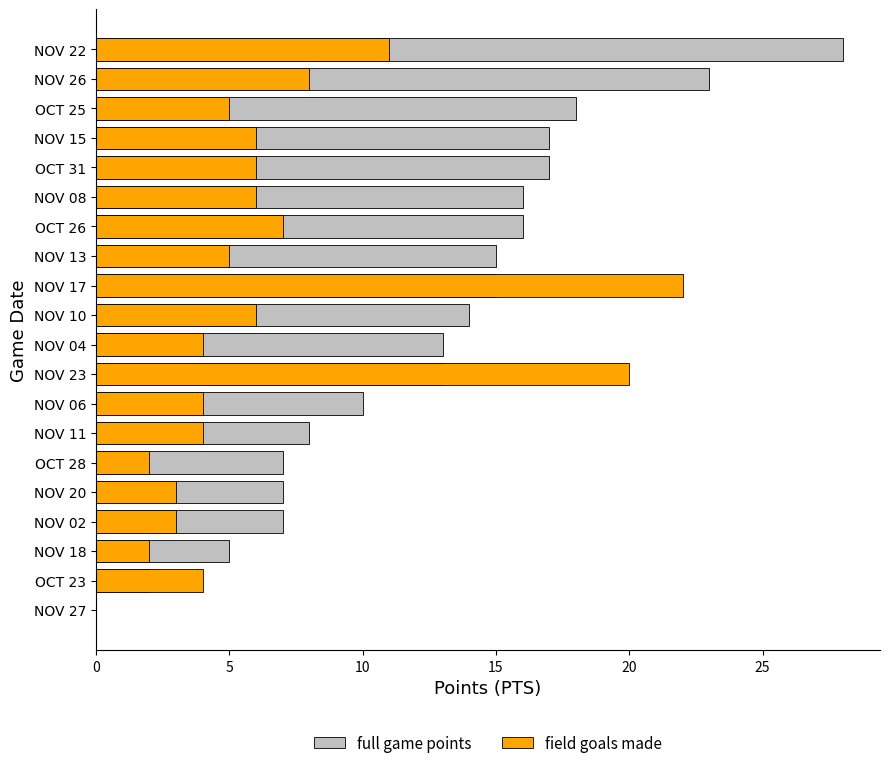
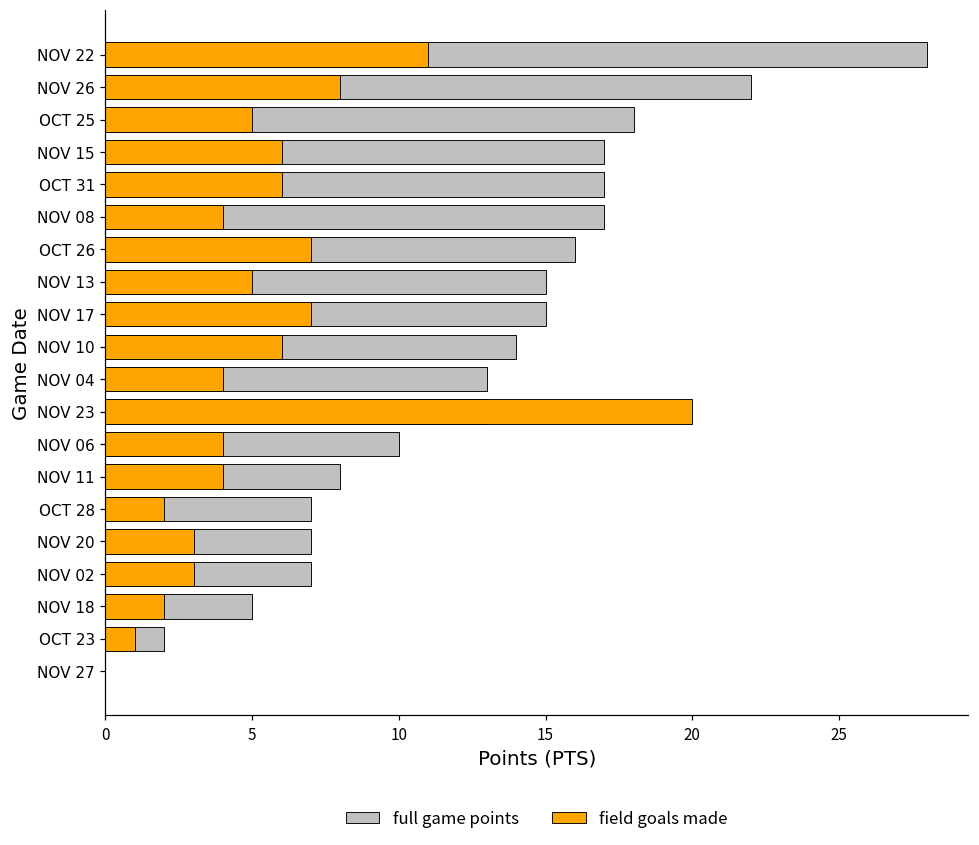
  {
    "full game points": {
      "NOV 22": 28,
-     "NOV 26": 23,
+     "NOV 26": 22,
      "OCT 25": 18,
      "NOV 15": 17,
      "OCT 31": 17,
-     "NOV 08": 16,
+     "NOV 08": 17,
      "OCT 26": 16,
      "NOV 13": 15,
      "NOV 10": 14,
      "NOV 04": 13,
      "NOV 06": 10,
      "NOV 11": 8,
      "OCT 28": 7,
      "NOV 20": 7,
      "NOV 02": 7,
      "NOV 18": 5,
      "NOV 27": 0
    },
    "field goals made": {
-     "NOV 08": 6,
-     "NOV 17": 22,
+     "NOV 08": 4,
+     "NOV 17": 7,
      "NOV 23": 20,
-     "OCT 23": 4,
+     "OCT 23": 1,
      "NOV 27": 0
    }
  }
